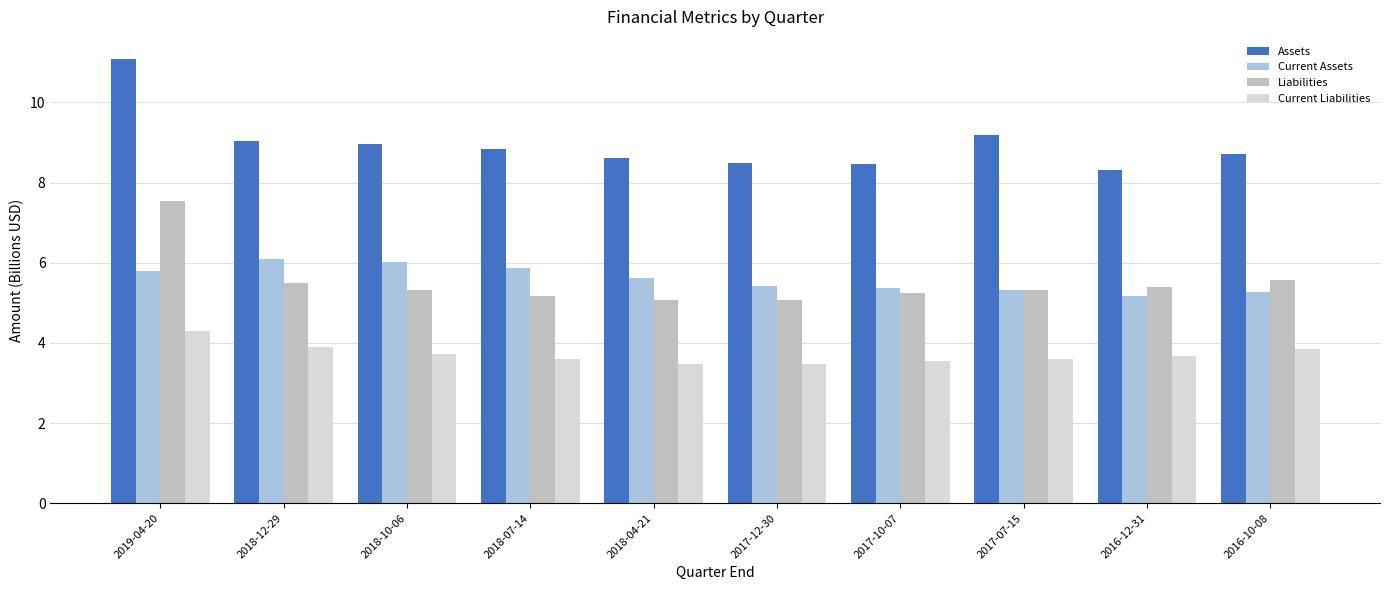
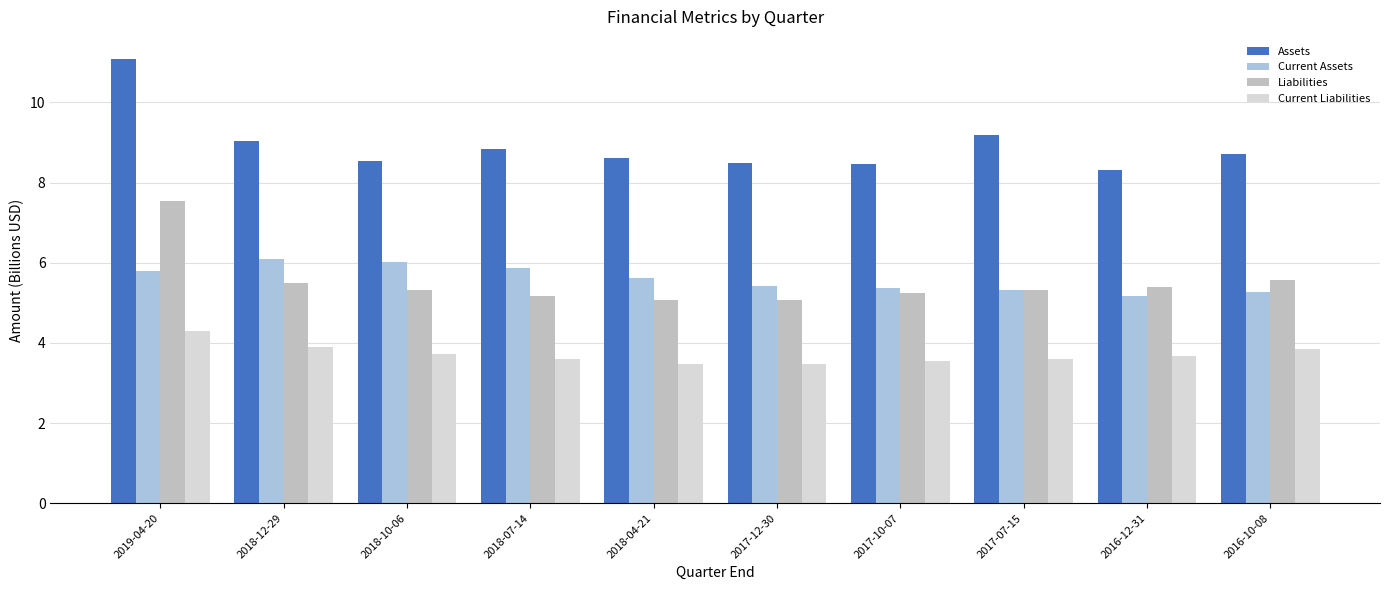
  {
    "Assets": {
      "2019-04-20": 11.1,
      "2018-12-29": 9.0,
-     "2018-10-06": 9.0,
+     "2018-10-06": 8.5,
      "2018-07-14": 8.8,
      "2018-04-21": 8.6,
      "2017-12-30": 8.5,
      "2017-10-07": 8.5,
      "2017-07-15": 9.2,
      "2016-12-31": 8.3,
      "2016-10-08": 8.7
    }
  }
